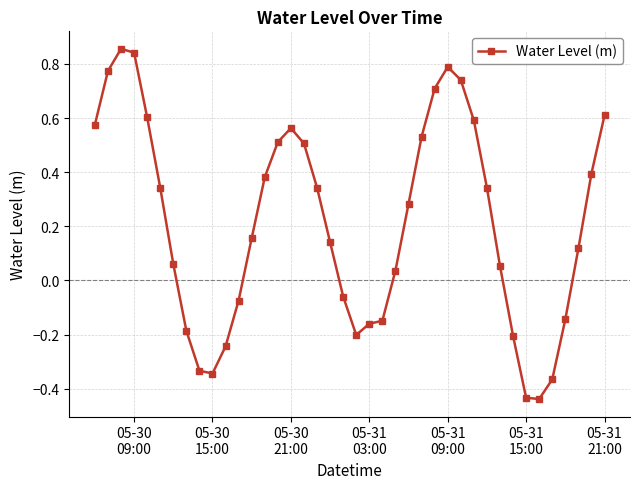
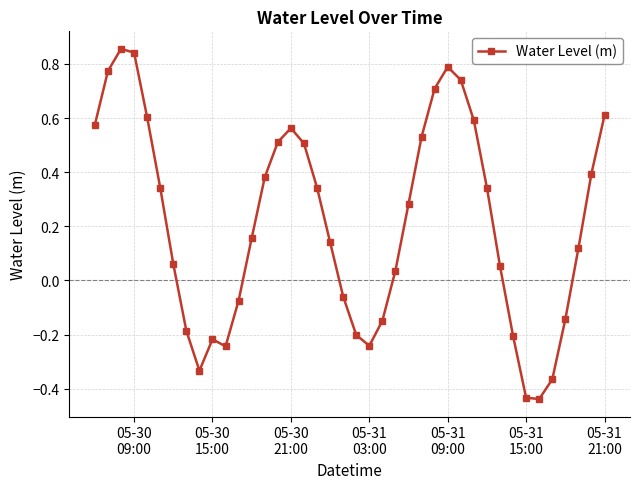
  {
    "05-30 09:00": 0.84,
-   "05-30 15:00": -0.34,
+   "05-30 15:00": -0.22,
    "05-30 21:00": 0.56,
-   "05-31 03:00": -0.16,
+   "05-31 03:00": -0.24,
    "05-31 09:00": 0.79,
    "05-31 15:00": -0.43,
    "05-31 21:00": 0.61
  }
